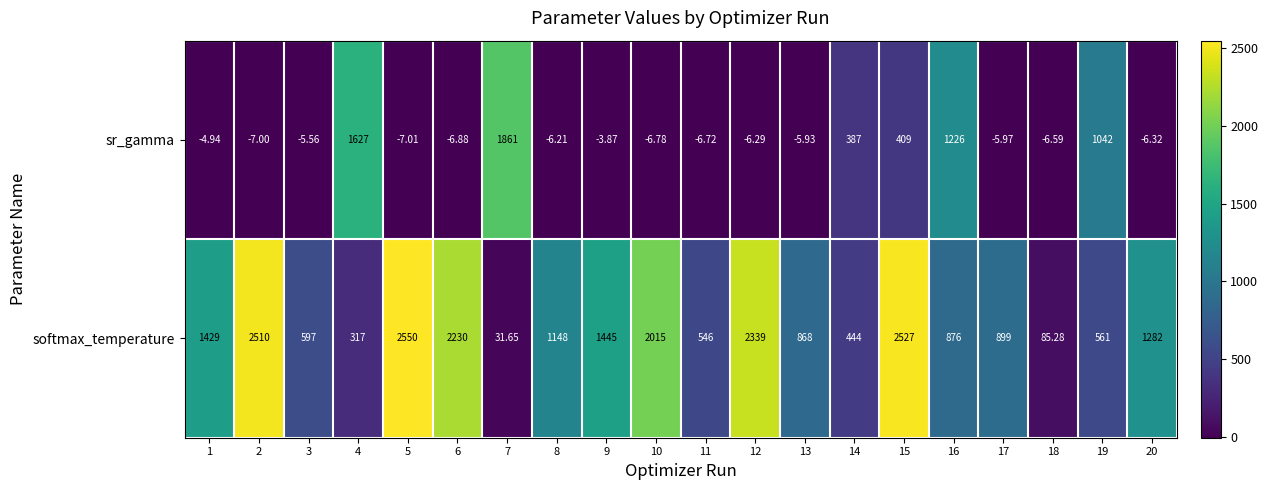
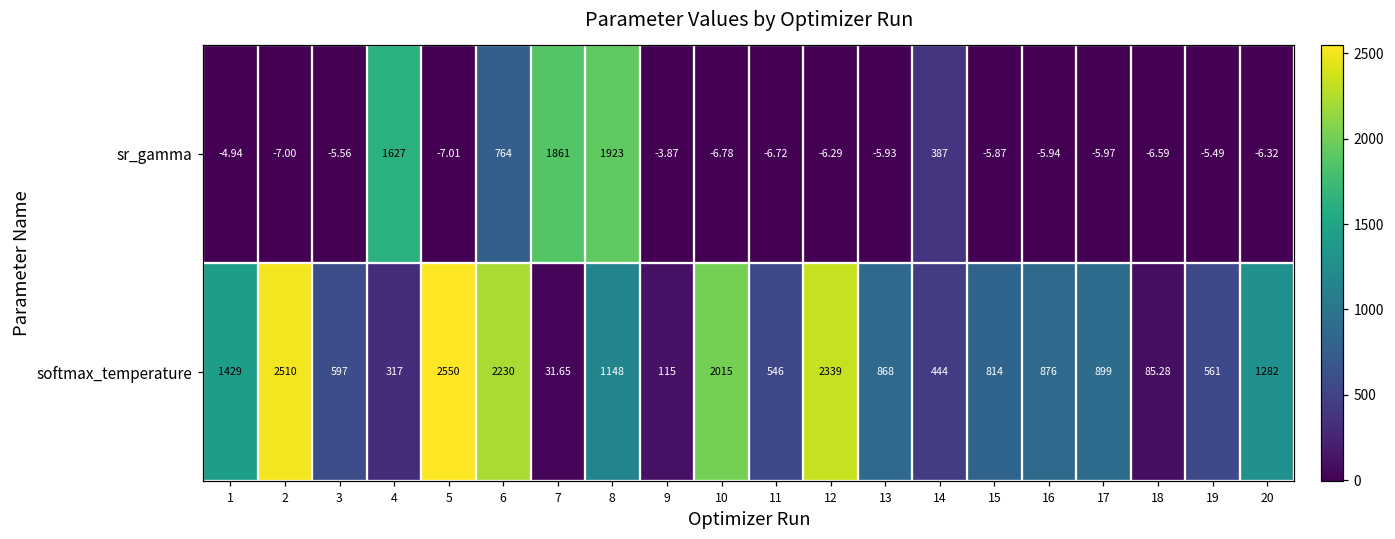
  {
    "sr_gamma": {
      "1": -4.94,
      "2": -7.00,
      "3": -5.56,
      "4": 1627,
      "5": -7.01,
-     "6": -6.88,
+     "6": 764,
      "7": 1861,
-     "8": -6.21,
+     "8": 1923,
      "9": -3.87,
      "10": -6.78,
      "11": -6.72,
      "12": -6.29,
      "13": -5.93,
      "14": 387,
-     "15": 409,
-     "16": 1226,
+     "15": -5.87,
+     "16": -5.94,
      "17": -5.97,
      "18": -6.59,
-     "19": 1042,
+     "19": -5.49,
      "20": -6.32
    },
    "softmax_temperature": {
      "1": 1429,
      "2": 2510,
      "3": 597,
      "4": 317,
      "5": 2550,
      "6": 2230,
      "7": 31.65,
      "8": 1148,
-     "9": 1445,
+     "9": 115,
      "10": 2015,
      "11": 546,
      "12": 2339,
      "13": 868,
      "14": 444,
-     "15": 2527,
+     "15": 814,
      "16": 876,
      "17": 899,
      "18": 85.28,
      "19": 561,
      "20": 1282
    }
  }
